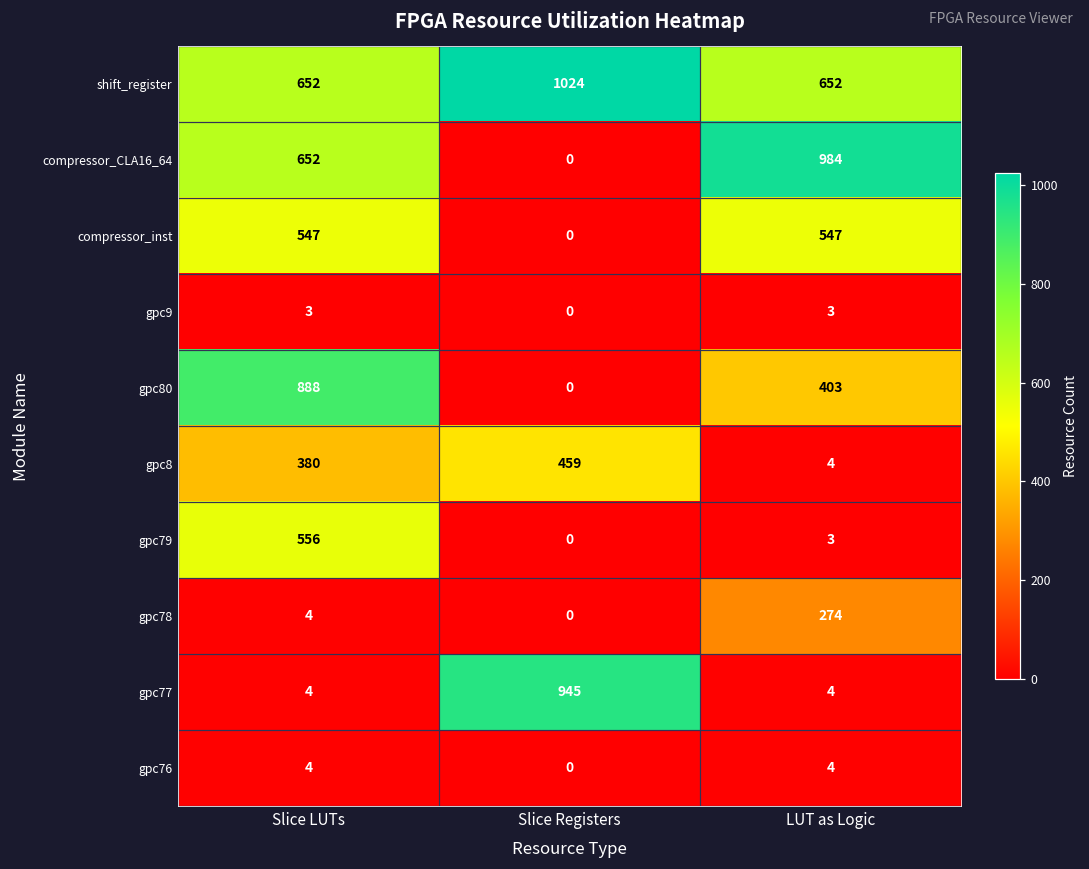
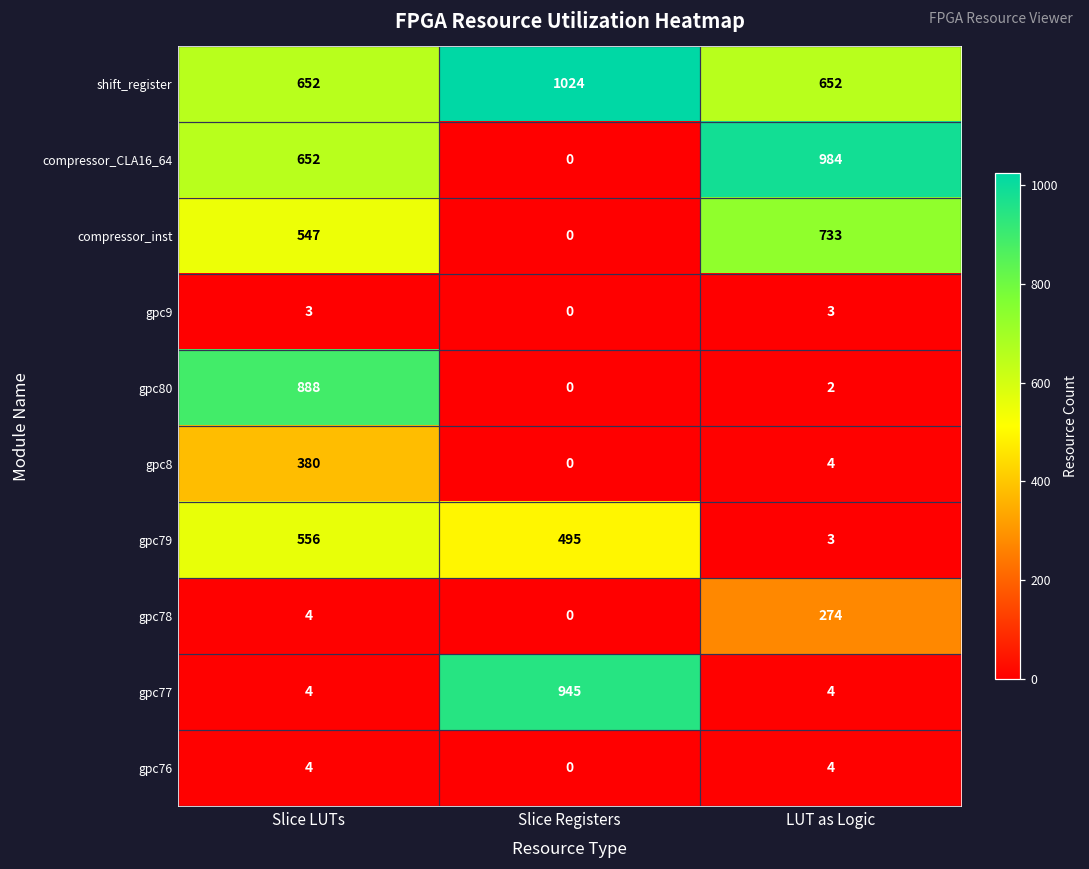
  {
    "shift_register": {
      "Slice LUTs": 652,
      "Slice Registers": 1024,
      "LUT as Logic": 652
    },
    "compressor_CLA16_64": {
      "Slice LUTs": 652,
      "Slice Registers": 0,
      "LUT as Logic": 984
    },
    "compressor_inst": {
      "Slice LUTs": 547,
      "Slice Registers": 0,
-     "LUT as Logic": 547
+     "LUT as Logic": 733
    },
    "gpc9": {
      "Slice LUTs": 3,
      "Slice Registers": 0,
      "LUT as Logic": 3
    },
    "gpc80": {
      "Slice LUTs": 888,
      "Slice Registers": 0,
-     "LUT as Logic": 403
+     "LUT as Logic": 2
    },
    "gpc8": {
      "Slice LUTs": 380,
-     "Slice Registers": 459,
+     "Slice Registers": 0,
      "LUT as Logic": 4
    },
    "gpc79": {
      "Slice LUTs": 556,
-     "Slice Registers": 0,
+     "Slice Registers": 495,
      "LUT as Logic": 3
    },
    "gpc78": {
      "Slice LUTs": 4,
      "Slice Registers": 0,
      "LUT as Logic": 274
    },
    "gpc77": {
      "Slice LUTs": 4,
      "Slice Registers": 945,
      "LUT as Logic": 4
    },
    "gpc76": {
      "Slice LUTs": 4,
      "Slice Registers": 0,
      "LUT as Logic": 4
    }
  }
